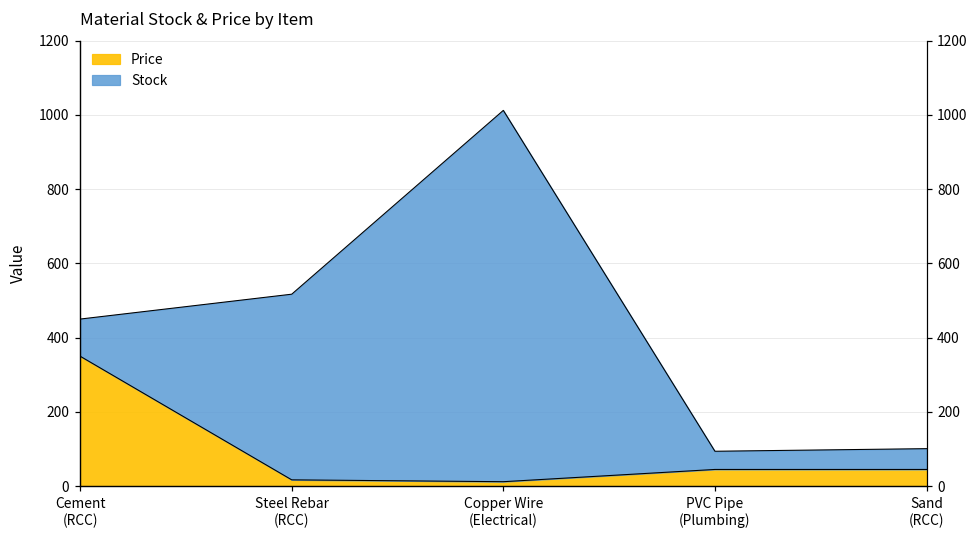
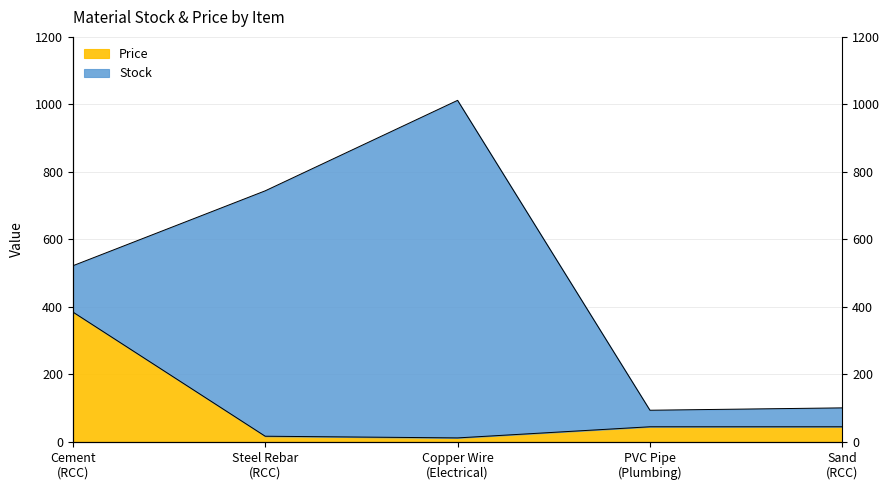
  {
    "Price": {
-     "Cement (RCC)": 350,
+     "Cement (RCC)": 390,
      "Steel Rebar (RCC)": 20,
      "Copper Wire (Electrical)": 10,
      "PVC Pipe (Plumbing)": 50,
      "Sand (RCC)": 50
    },
    "Stock": {
-     "Cement (RCC)": 100,
-     "Steel Rebar (RCC)": 500,
+     "Cement (RCC)": 140,
+     "Steel Rebar (RCC)": 730,
      "Copper Wire (Electrical)": 1000,
      "PVC Pipe (Plumbing)": 50,
      "Sand (RCC)": 60
    }
  }
